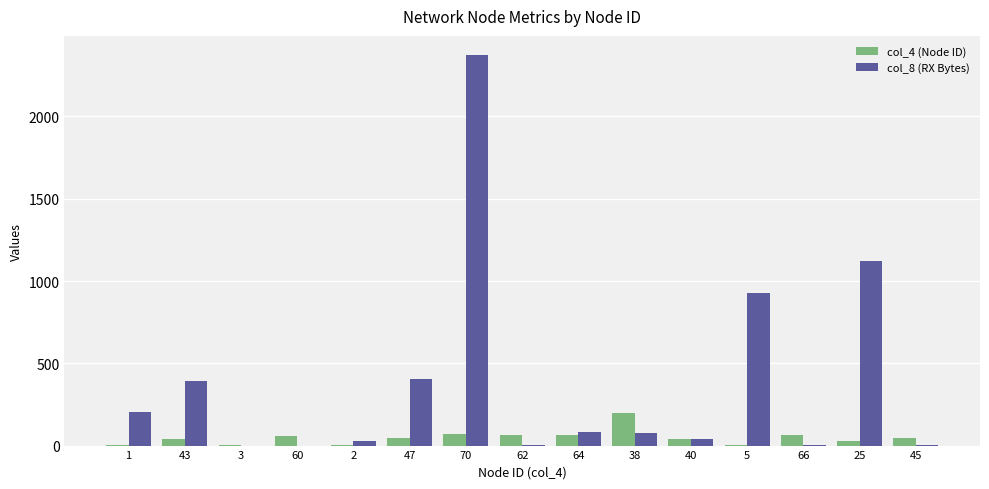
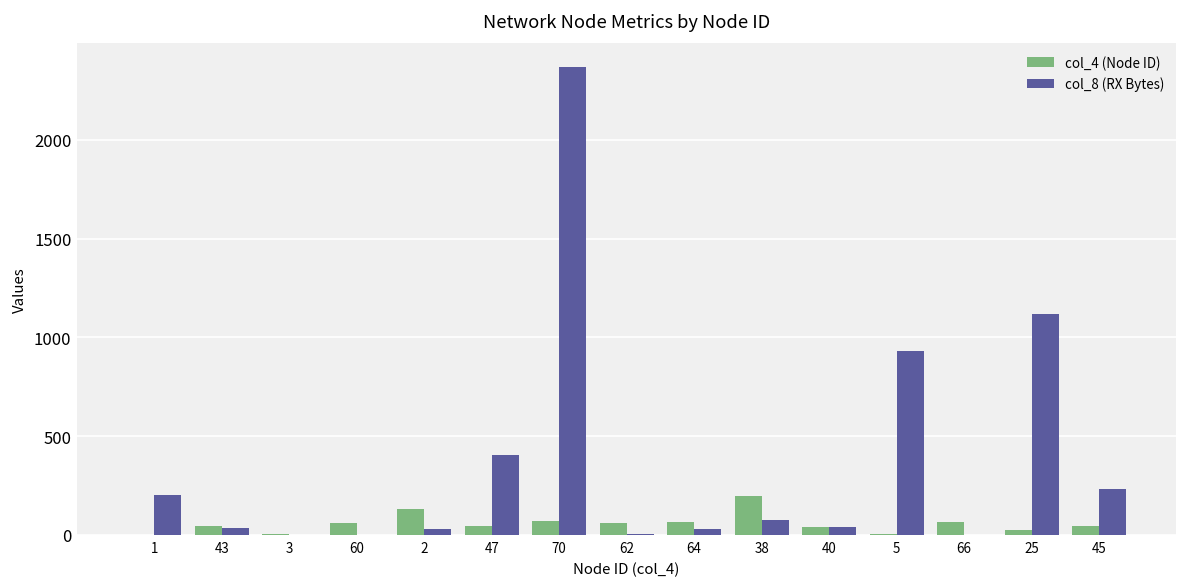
  {
    "col_4 (Node ID)": {
      "43": 40,
      "60": 60,
-     "2": 0,
+     "2": 130,
      "47": 50,
      "70": 70,
      "62": 60,
      "64": 60,
      "38": 200,
      "40": 40,
      "66": 70,
      "25": 30,
      "45": 50
    },
    "col_8 (RX Bytes)": {
      "1": 200,
-     "43": 390,
+     "43": 30,
      "3": 0,
      "60": 0,
      "2": 30,
      "47": 400,
      "70": 2370,
-     "64": 80,
+     "64": 30,
      "38": 80,
      "40": 40,
      "5": 930,
      "25": 1120,
-     "45": 0
+     "45": 230
    }
  }
